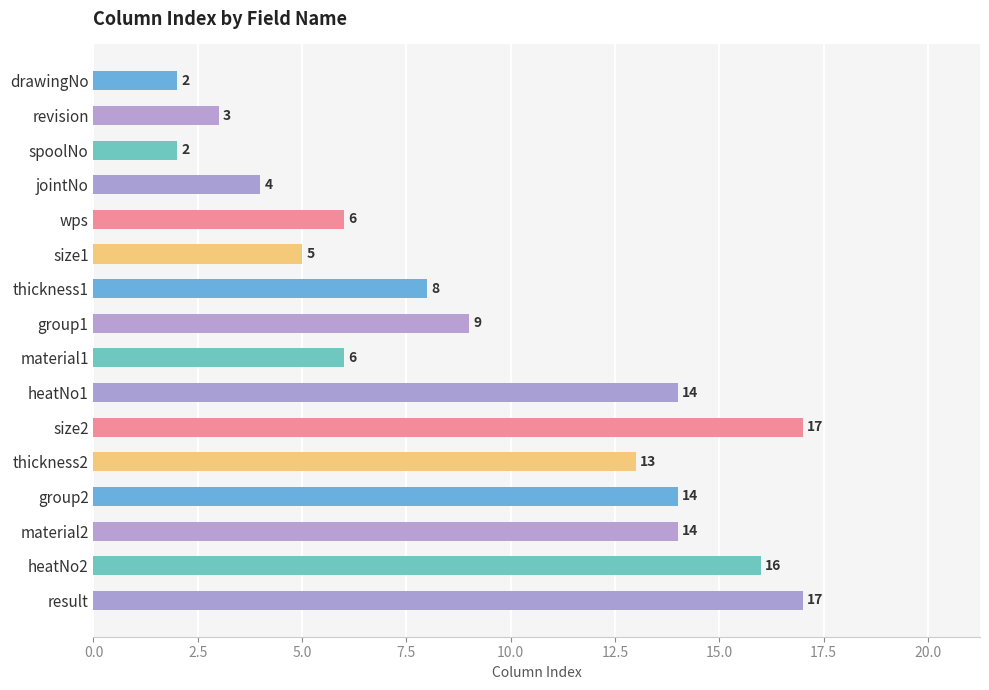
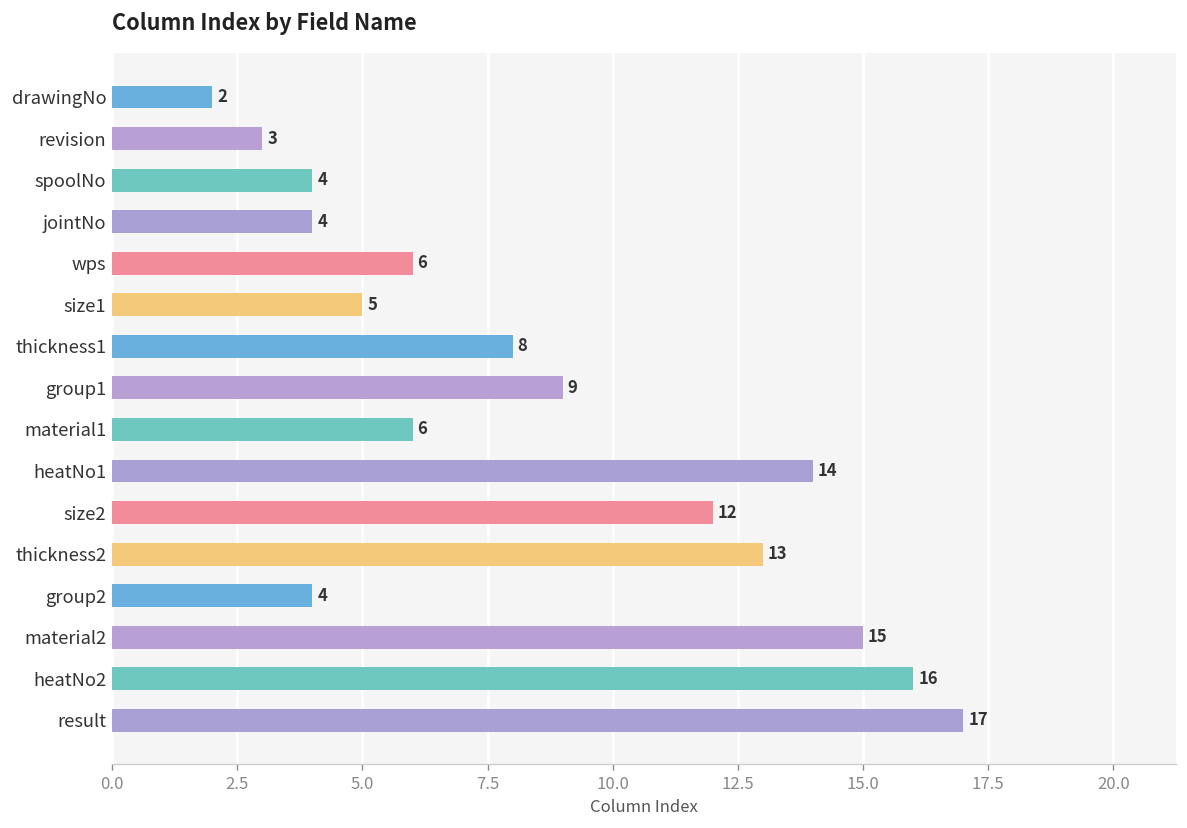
  {
    "drawingNo": 2,
    "revision": 3,
-   "spoolNo": 2,
+   "spoolNo": 4,
    "jointNo": 4,
    "wps": 6,
    "size1": 5,
    "thickness1": 8,
    "group1": 9,
    "material1": 6,
    "heatNo1": 14,
-   "size2": 17,
+   "size2": 12,
    "thickness2": 13,
-   "group2": 14,
-   "material2": 14,
+   "group2": 4,
+   "material2": 15,
    "heatNo2": 16,
    "result": 17
  }
